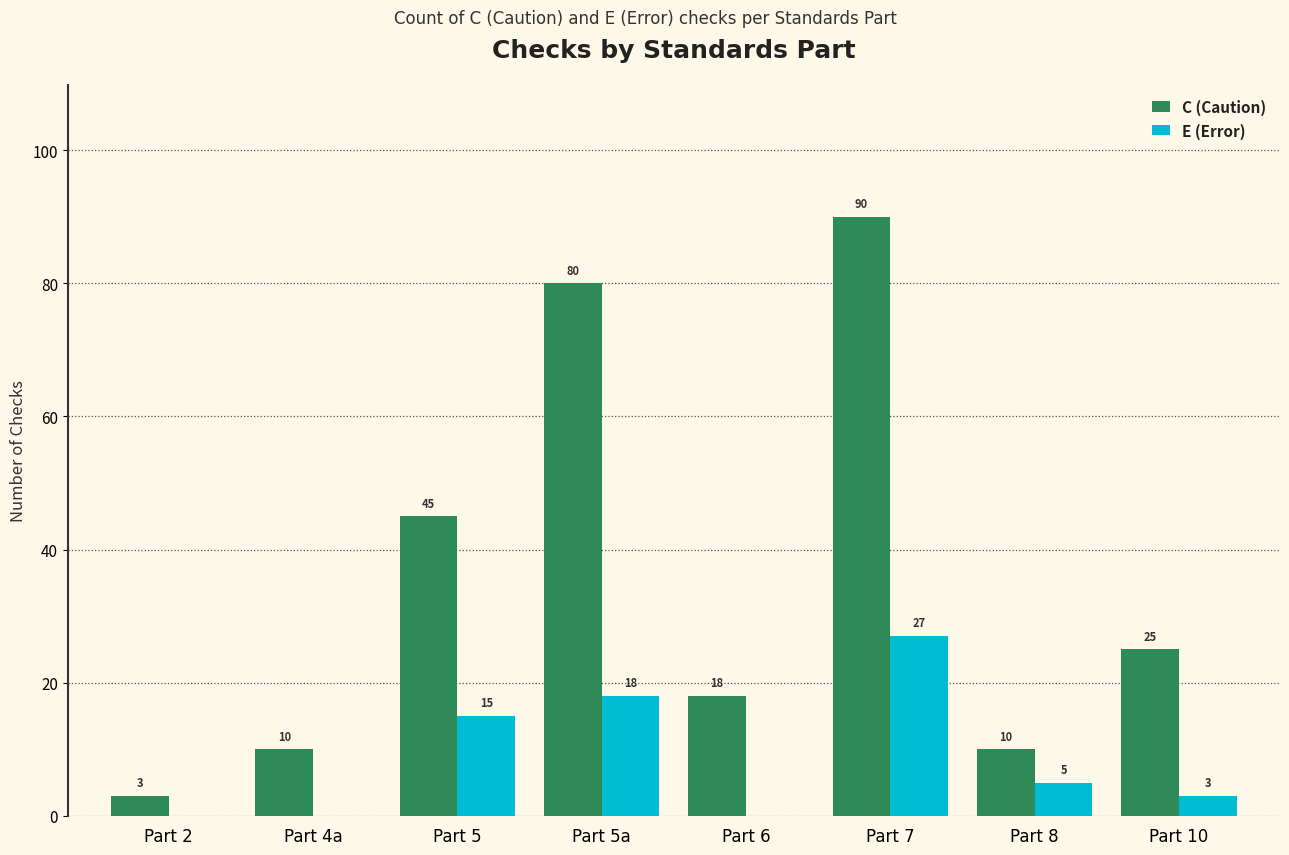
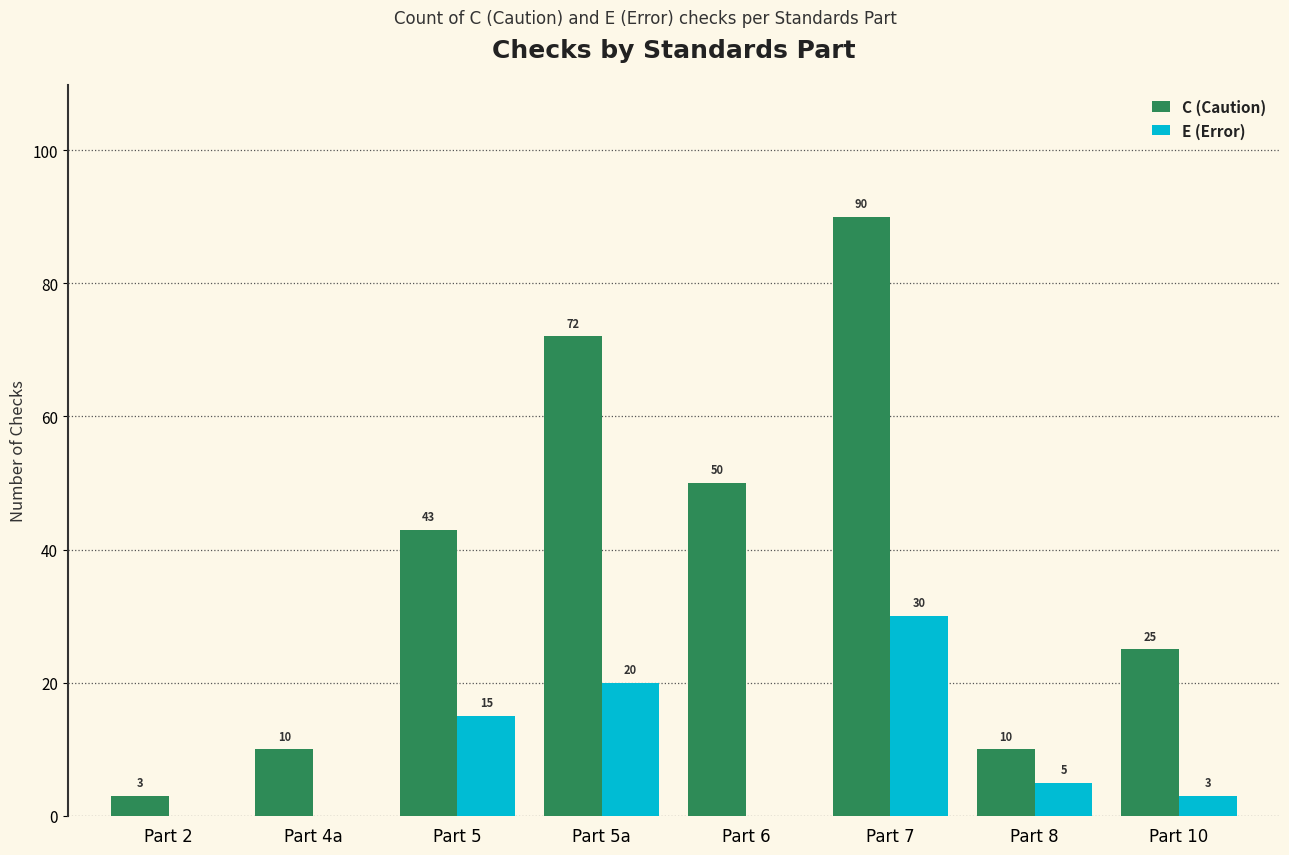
  {
    "C (Caution)": {
      "Part 2": 3,
      "Part 4a": 10,
-     "Part 5": 45,
-     "Part 5a": 80,
-     "Part 6": 18,
+     "Part 5": 43,
+     "Part 5a": 72,
+     "Part 6": 50,
      "Part 7": 90,
      "Part 8": 10,
      "Part 10": 25
    },
    "E (Error)": {
      "Part 5": 15,
-     "Part 5a": 18,
-     "Part 7": 27,
+     "Part 5a": 20,
+     "Part 7": 30,
      "Part 8": 5,
      "Part 10": 3
    }
  }
